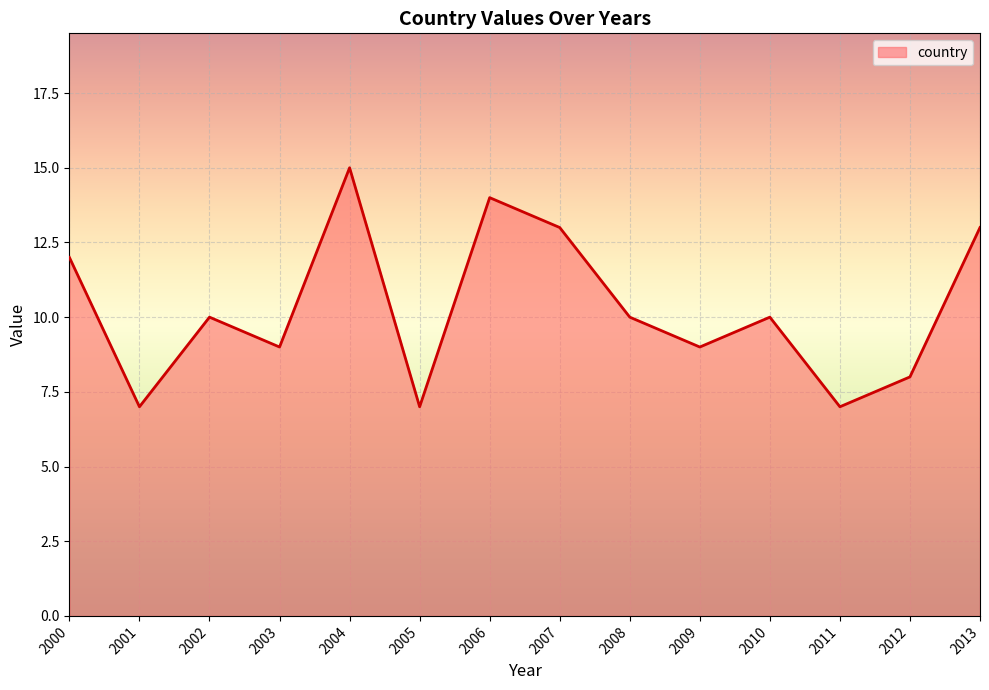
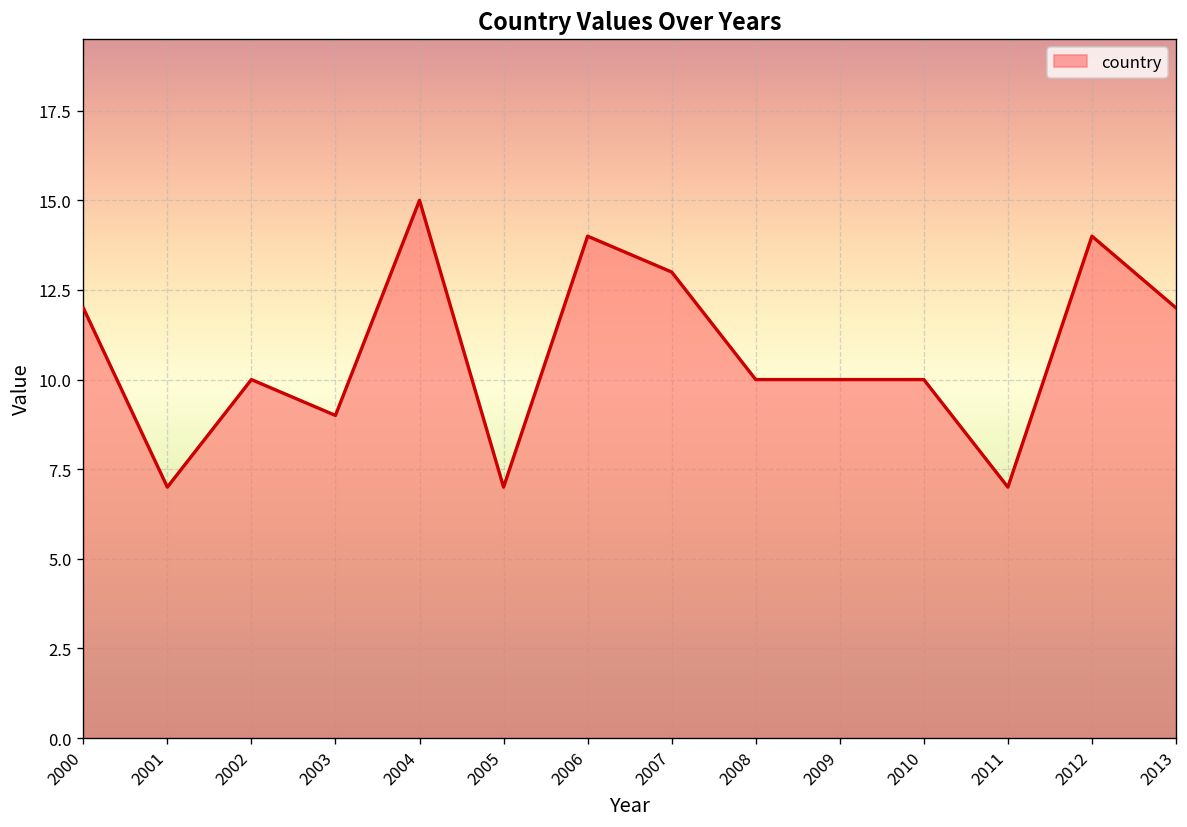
  {
    "2000": 12,
    "2001": 7,
    "2002": 10,
    "2003": 9,
    "2004": 15,
    "2005": 7,
    "2006": 14,
    "2007": 13,
    "2008": 10,
-   "2009": 9,
+   "2009": 10,
    "2010": 10,
    "2011": 7,
-   "2012": 8,
-   "2013": 13
+   "2012": 14,
+   "2013": 12
  }
